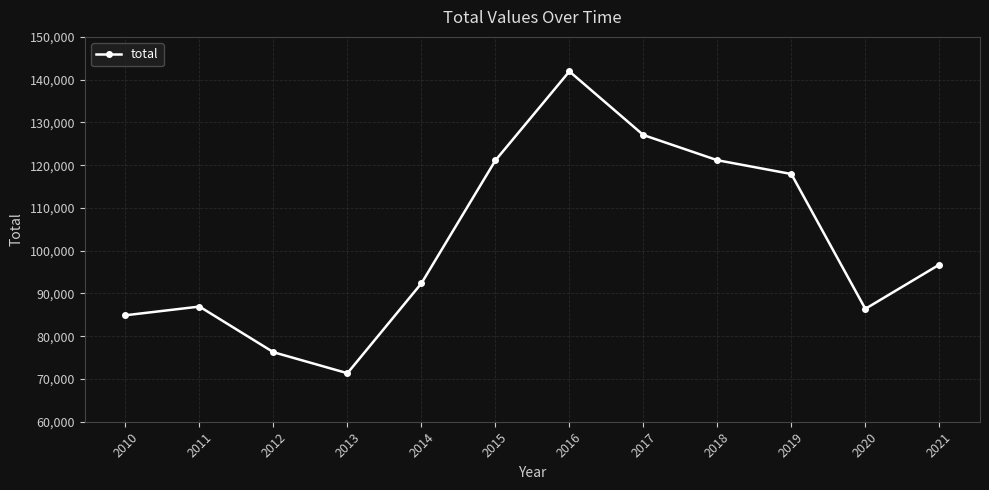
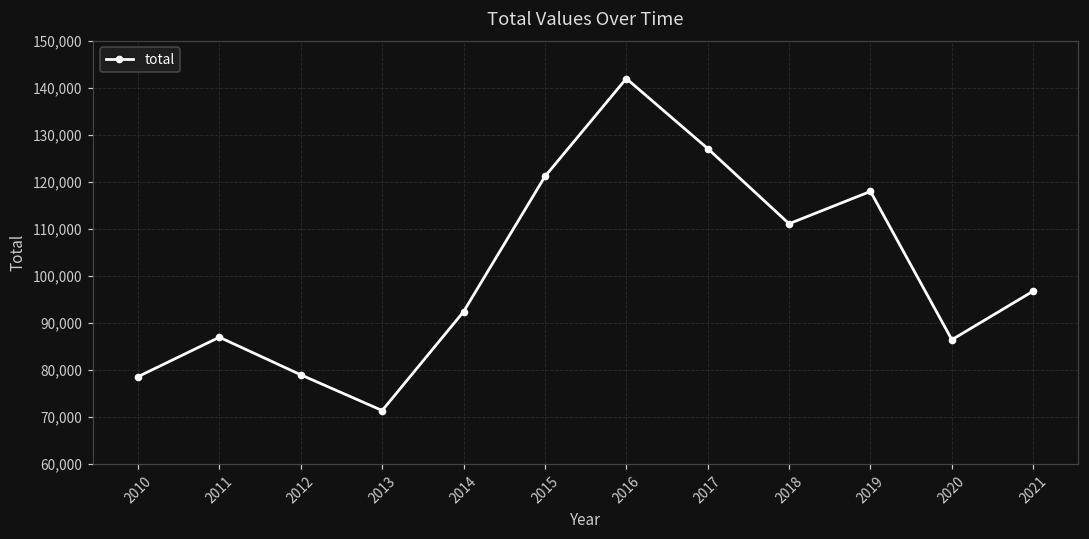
  {
-   "2010": "85,000",
+   "2010": "79,000",
    "2011": "87,000",
-   "2012": "76,000",
+   "2012": "79,000",
    "2013": "71,000",
    "2014": "92,000",
    "2015": "121,000",
    "2016": "142,000",
    "2017": "127,000",
-   "2018": "121,000",
+   "2018": "111,000",
    "2019": "118,000",
    "2020": "86,000",
    "2021": "97,000"
  }
